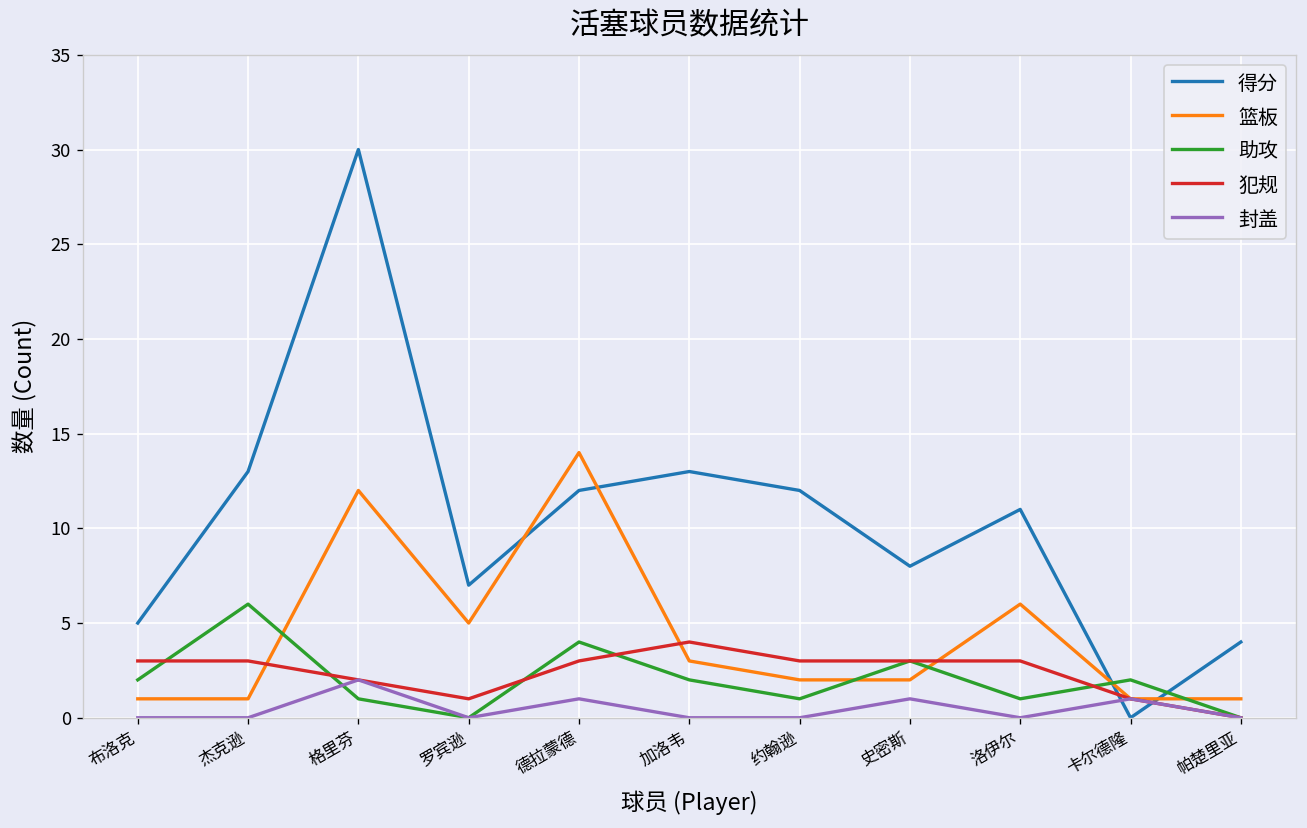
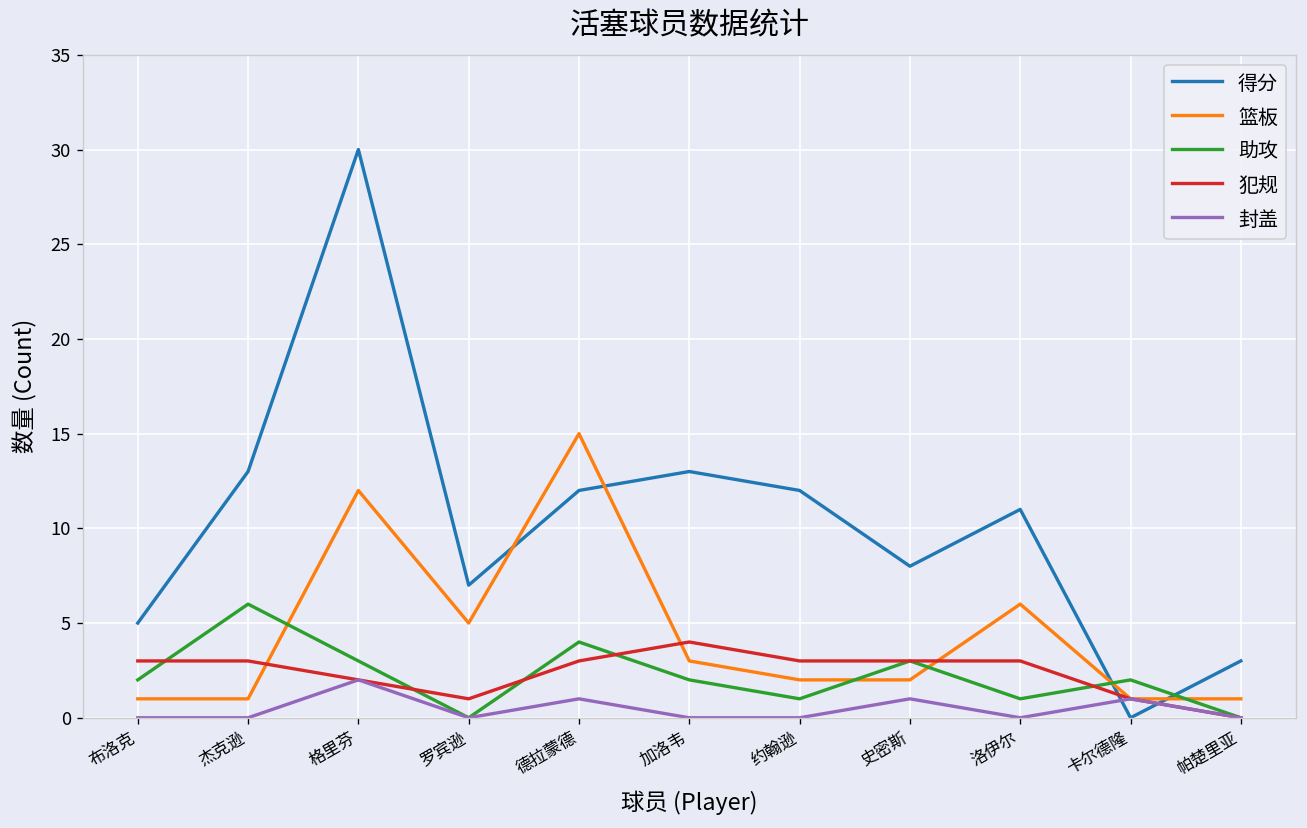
  {
    "得分": {
      "布洛克": 5,
      "杰克逊": 13,
      "格里芬": 30,
      "罗宾逊": 7,
      "德拉蒙德": 12,
      "加洛韦": 13,
      "约翰逊": 12,
      "史密斯": 8,
      "洛伊尔": 11,
      "卡尔德隆": 0,
-     "帕楚里亚": 4
+     "帕楚里亚": 3
    },
    "篮板": {
      "布洛克": 1,
      "杰克逊": 1,
      "格里芬": 12,
      "罗宾逊": 5,
-     "德拉蒙德": 14,
+     "德拉蒙德": 15,
      "加洛韦": 3,
      "约翰逊": 2,
      "史密斯": 2,
      "洛伊尔": 6,
      "帕楚里亚": 1
    },
    "助攻": {
      "布洛克": 2,
      "杰克逊": 6,
-     "格里芬": 1,
+     "格里芬": 3,
      "德拉蒙德": 4,
      "加洛韦": 2,
      "约翰逊": 1,
      "洛伊尔": 1,
      "卡尔德隆": 2
    },
    "犯规": {
      "布洛克": 3,
      "杰克逊": 3,
      "罗宾逊": 1,
      "德拉蒙德": 3,
      "加洛韦": 4,
      "约翰逊": 3,
      "洛伊尔": 3
    },
    "封盖": {
      "布洛克": 0,
      "杰克逊": 0,
      "德拉蒙德": 1,
      "加洛韦": 0,
      "约翰逊": 0,
      "史密斯": 1,
      "洛伊尔": 0
    }
  }
